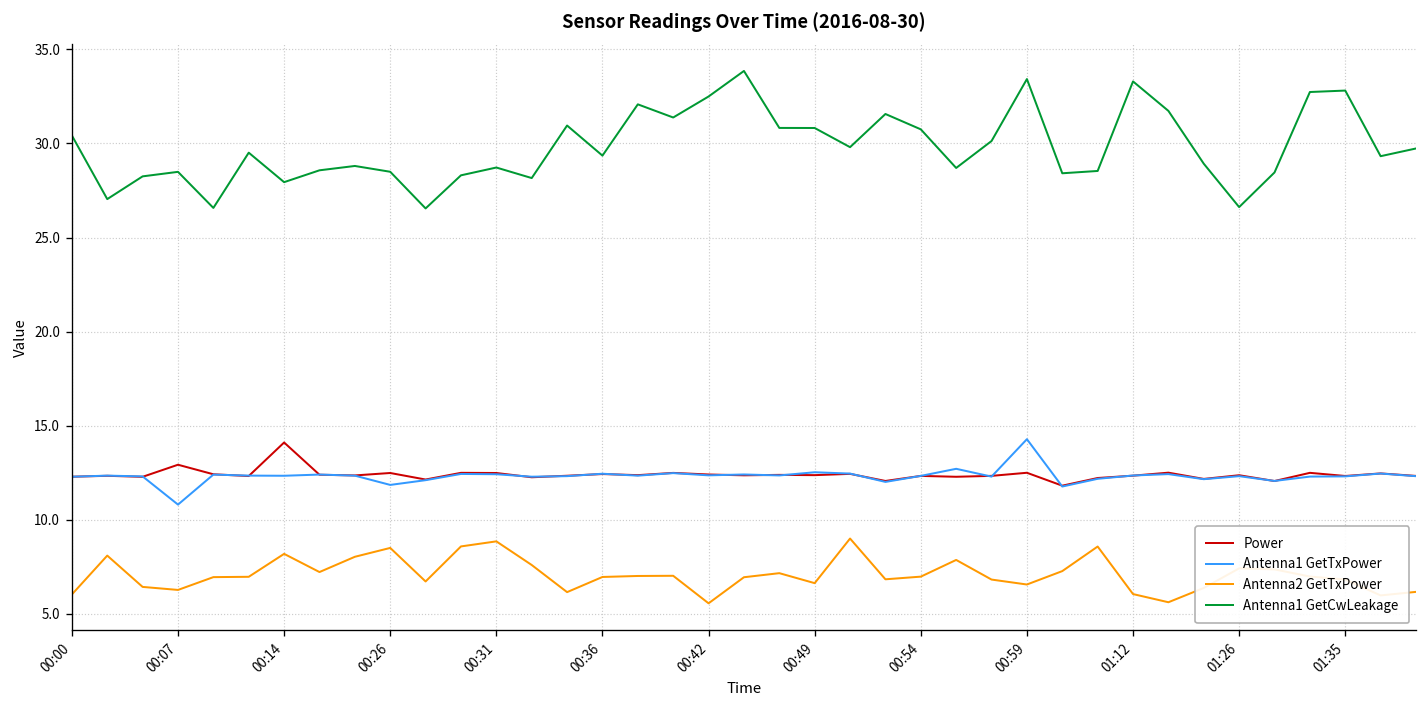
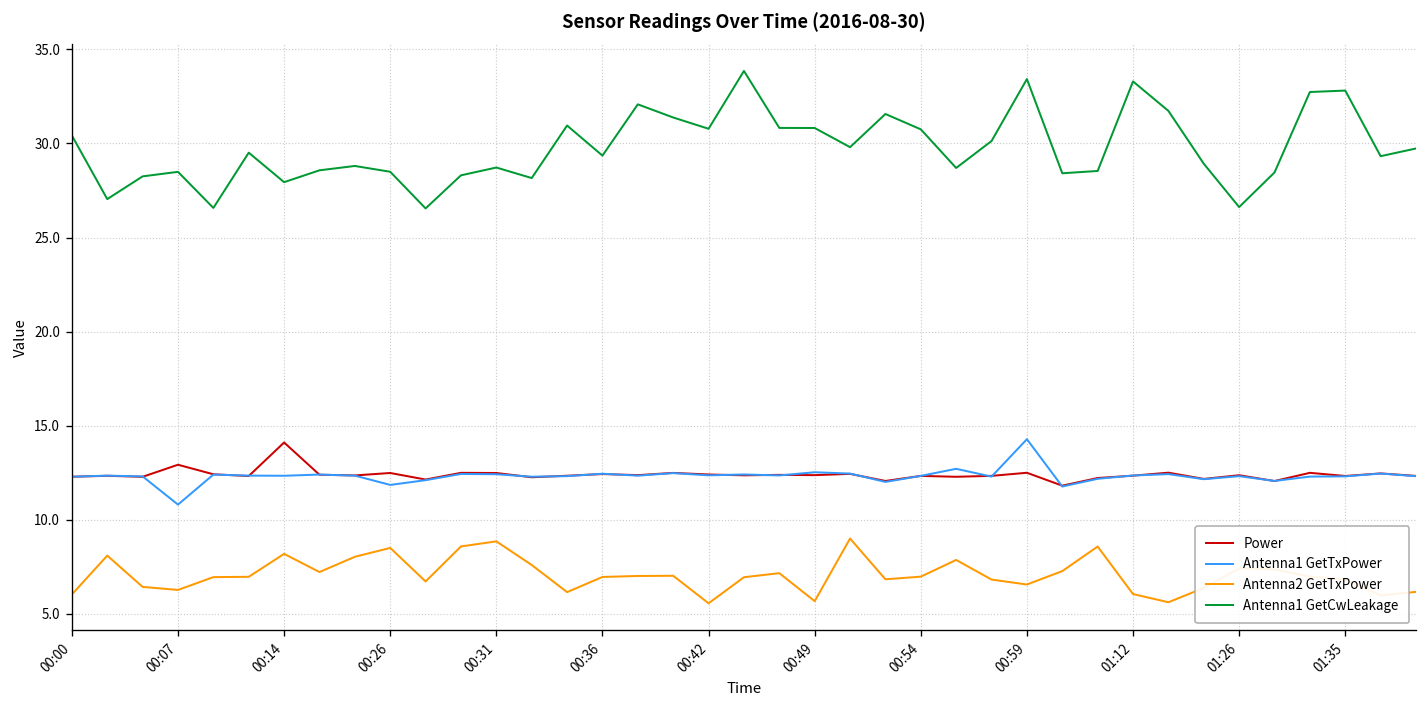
  {
    "Power": {
      "00:07": 12.9,
      "00:14": 14.1,
      "00:26": 12.5,
      "00:59": 12.5
    },
    "Antenna1 GetTxPower": {
      "00:07": 10.8,
      "00:14": 12.3,
      "00:26": 11.8,
      "00:59": 14.3
    },
    "Antenna2 GetTxPower": {
      "00:00": 6.0,
      "00:07": 6.3,
      "00:14": 8.2,
      "00:26": 8.5,
      "00:31": 8.8,
      "00:36": 6.9,
      "00:42": 5.5,
-     "00:49": 6.6,
+     "00:49": 5.7,
      "00:54": 7.0,
      "00:59": 6.5,
      "01:12": 6.0
    },
    "Antenna1 GetCwLeakage": {
      "00:00": 30.4,
      "00:07": 28.5,
      "00:14": 27.9,
      "00:26": 28.5,
      "00:31": 28.7,
      "00:36": 29.4,
-     "00:42": 32.5,
+     "00:42": 30.8,
      "00:49": 30.8,
      "00:54": 30.8,
      "00:59": 33.4,
      "01:12": 33.3,
      "01:26": 26.6,
      "01:35": 32.8
    }
  }
